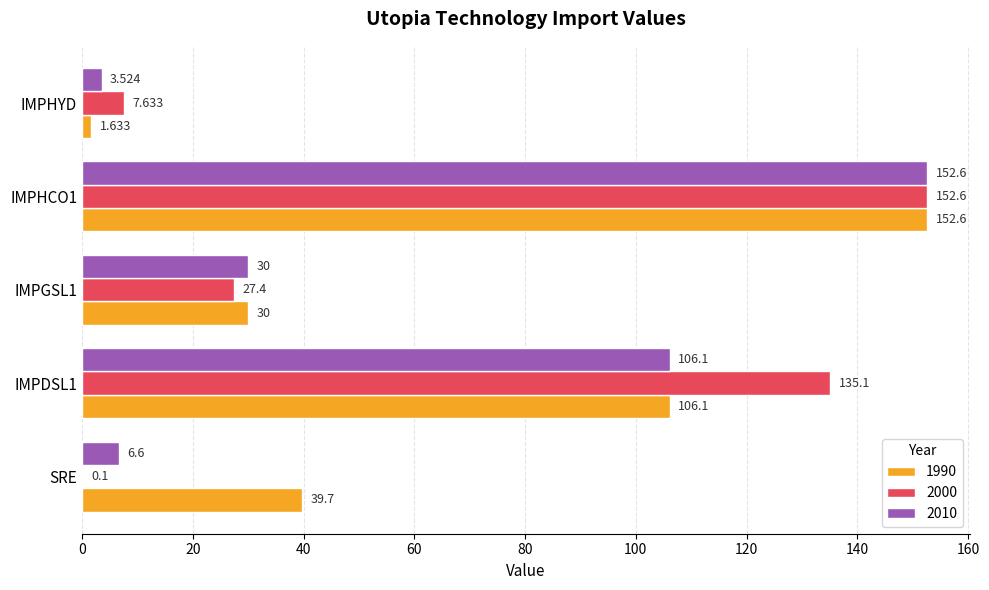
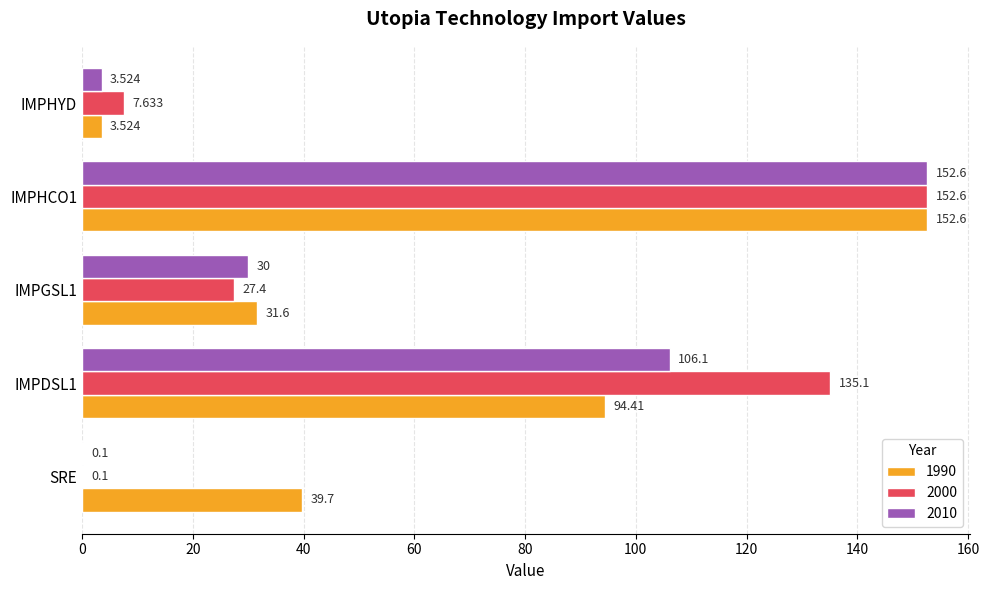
  {
    "1990": {
-     "IMPHYD": 1.633,
+     "IMPHYD": 3.524,
      "IMPHCO1": 152.6,
-     "IMPGSL1": 30,
-     "IMPDSL1": 106.1,
+     "IMPGSL1": 31.6,
+     "IMPDSL1": 94.41,
      "SRE": 39.7
    },
    "2000": {
      "IMPHYD": 7.633,
      "IMPHCO1": 152.6,
      "IMPGSL1": 27.4,
      "IMPDSL1": 135.1,
      "SRE": 0.1
    },
    "2010": {
      "IMPHYD": 3.524,
      "IMPHCO1": 152.6,
      "IMPGSL1": 30,
      "IMPDSL1": 106.1,
-     "SRE": 6.6
+     "SRE": 0.1
    }
  }
